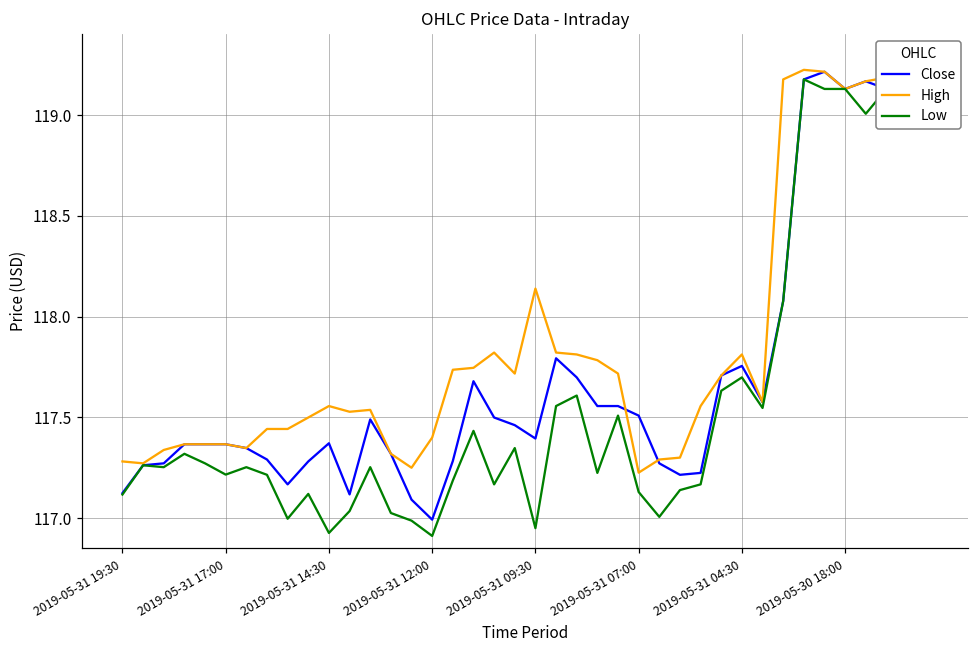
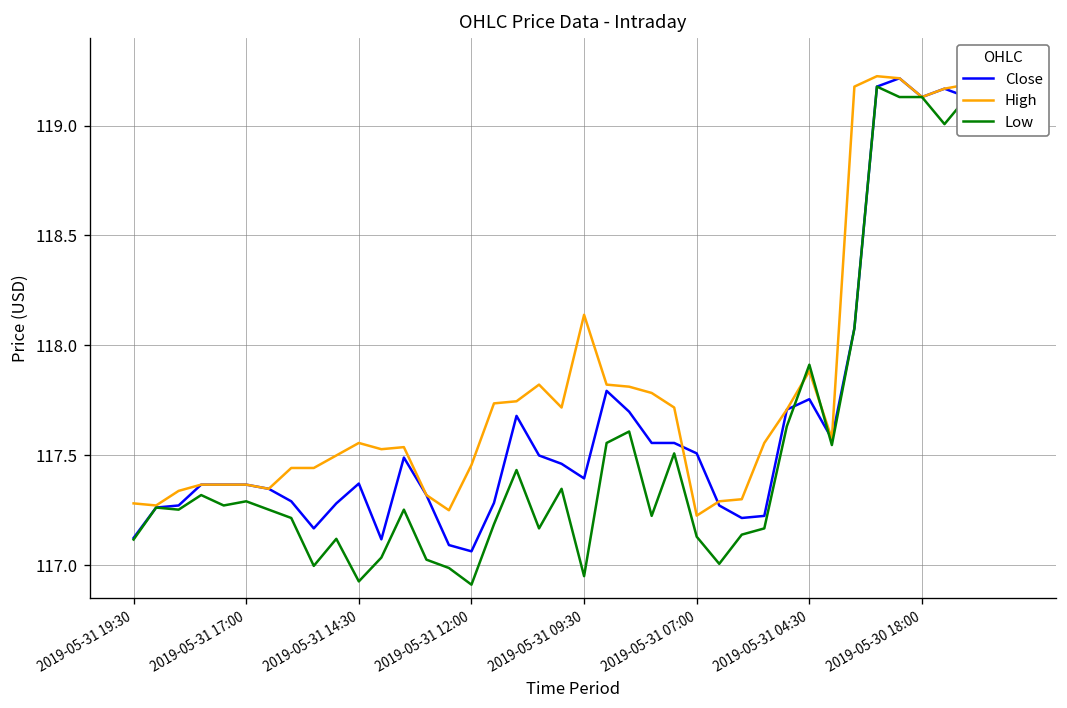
  {
    "Close": {
      "2019-05-31 14:30": 117.37,
-     "2019-05-31 12:00": 116.99,
+     "2019-05-31 12:00": 117.06,
      "2019-05-31 09:30": 117.39,
      "2019-05-31 07:00": 117.51,
      "2019-05-31 04:30": 117.76
    },
    "High": {
      "2019-05-31 19:30": 117.28,
      "2019-05-31 14:30": 117.56,
-     "2019-05-31 12:00": 117.40,
+     "2019-05-31 12:00": 117.46,
      "2019-05-31 09:30": 118.14,
      "2019-05-31 07:00": 117.23,
-     "2019-05-31 04:30": 117.81
+     "2019-05-31 04:30": 117.88
    },
    "Low": {
-     "2019-05-31 17:00": 117.22,
+     "2019-05-31 17:00": 117.29,
      "2019-05-31 14:30": 116.93,
      "2019-05-31 12:00": 116.91,
      "2019-05-31 09:30": 116.95,
      "2019-05-31 07:00": 117.13,
-     "2019-05-31 04:30": 117.70
+     "2019-05-31 04:30": 117.91
    }
  }
